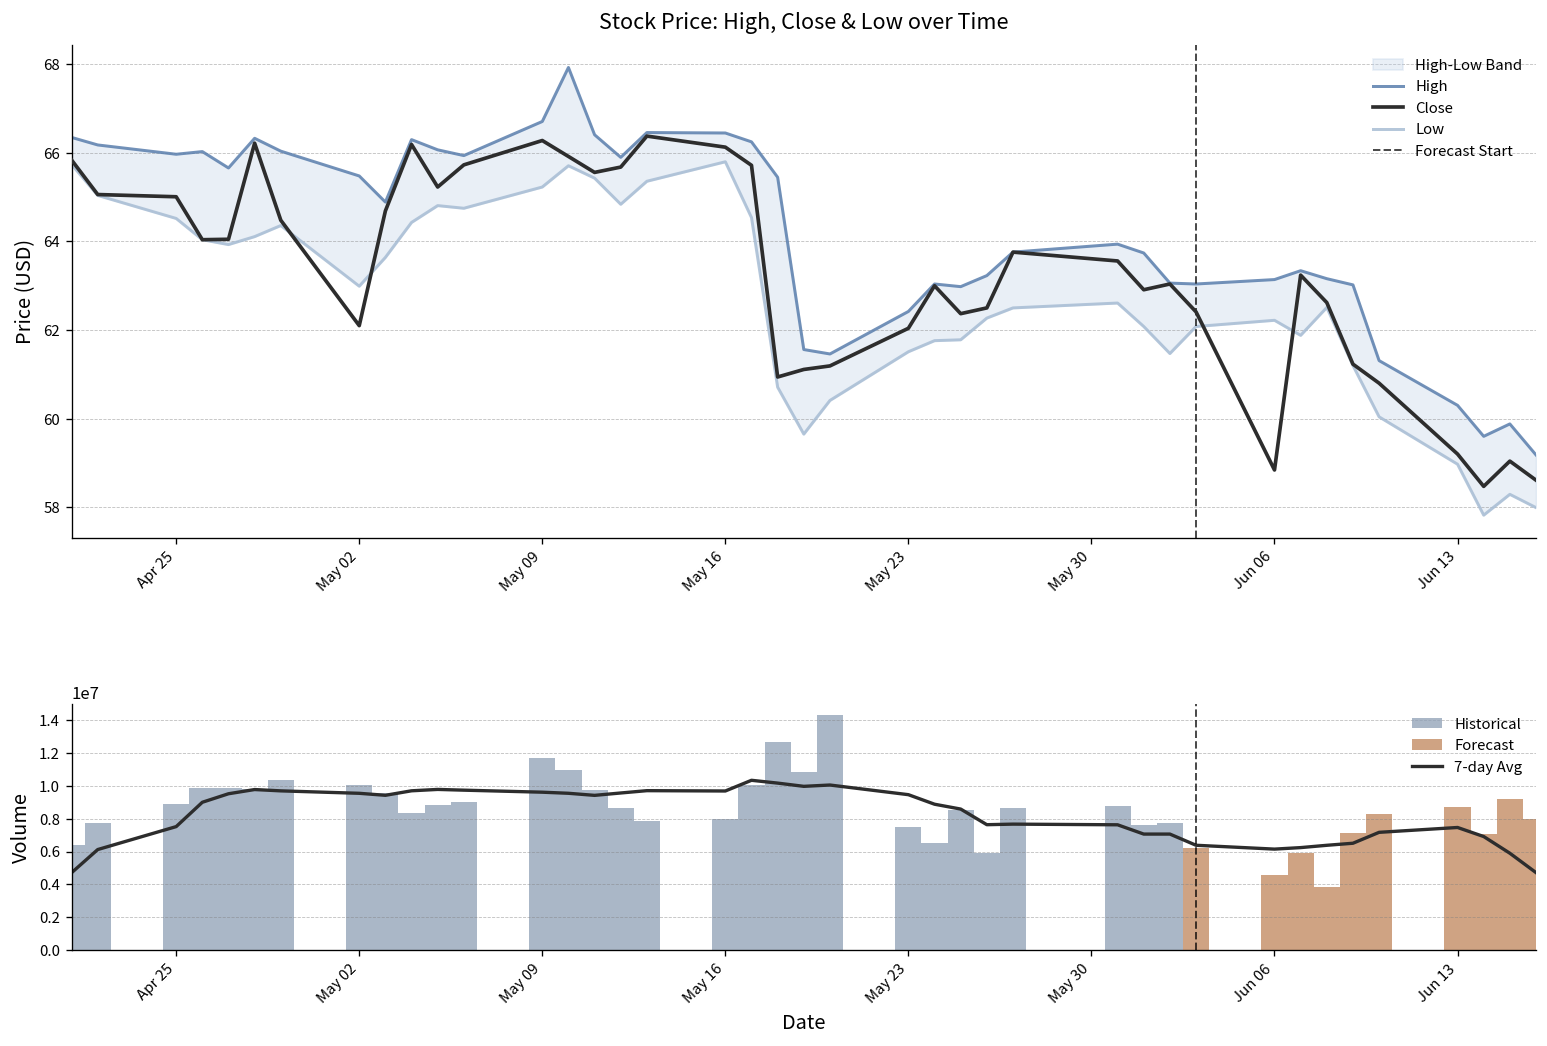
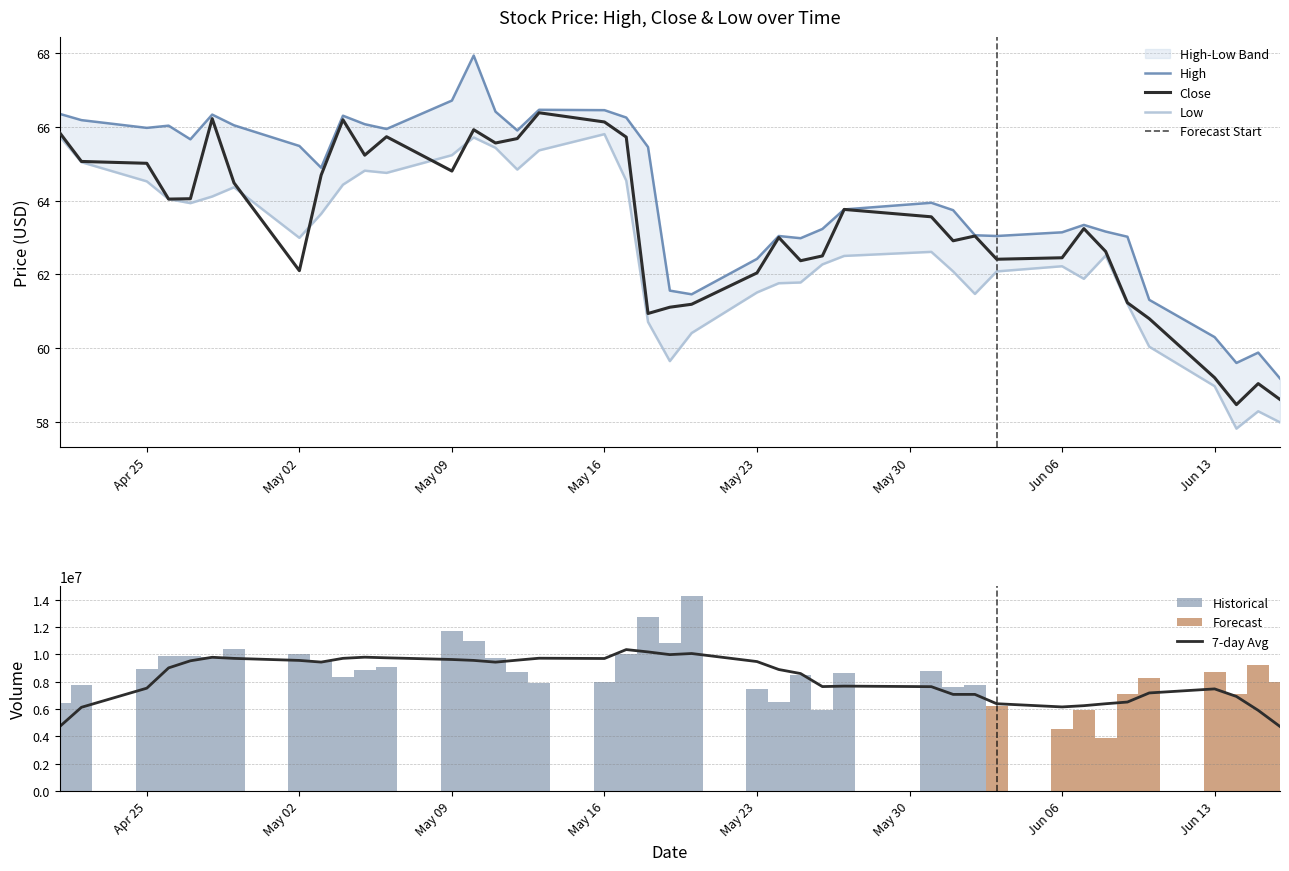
  {
    "Stock Price: High, Close & Low over Time": {
      "Close": {
        "Apr 25": 65.0,
        "May 02": 62.1,
-       "May 09": 66.3,
+       "May 09": 64.8,
        "May 16": 66.1,
        "May 23": 62.0,
-       "Jun 06": 58.8,
+       "Jun 06": 62.5,
        "Jun 13": 59.2
      }
    }
  }
